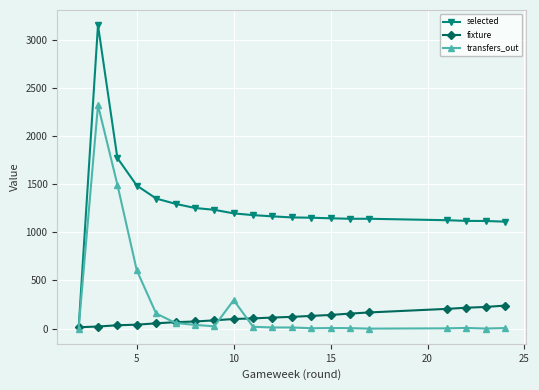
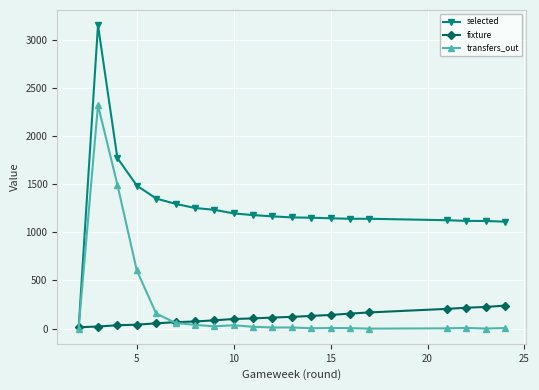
  {
    "transfers_out": {
      "5": 600,
-     "10": 300,
+     "10": 0,
      "15": 0
    }
  }
